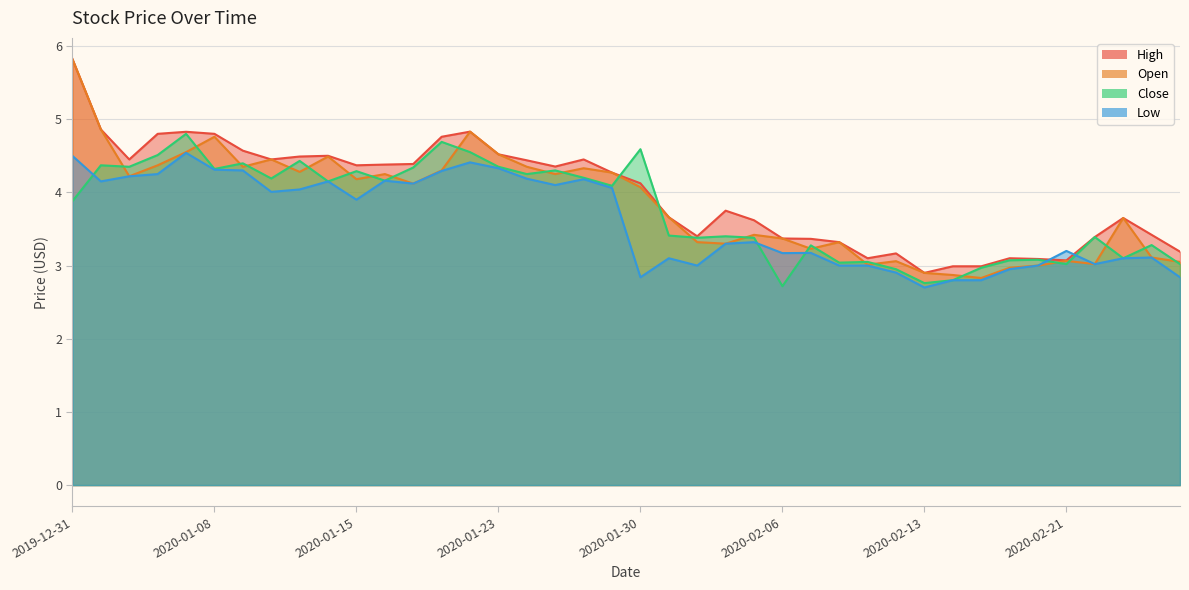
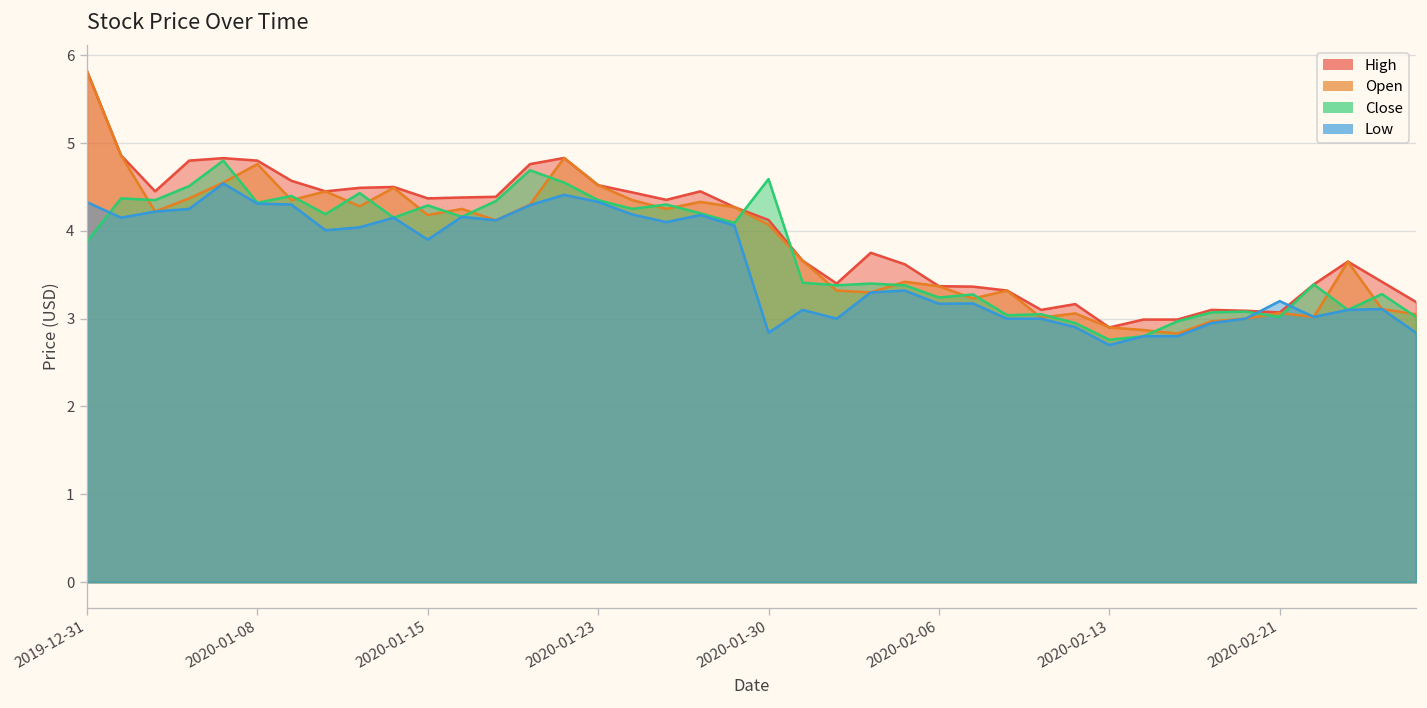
  {
    "Close": {
      "2019-12-31": 3.9,
      "2020-01-15": 4.3,
      "2020-01-30": 4.6,
-     "2020-02-06": 2.7,
+     "2020-02-06": 3.2,
      "2020-02-13": 2.8,
      "2020-02-21": 3.0
    },
    "Low": {
-     "2019-12-31": 4.5,
+     "2019-12-31": 4.3,
      "2020-01-15": 3.9,
      "2020-01-30": 2.8,
      "2020-02-06": 3.2,
      "2020-02-13": 2.7,
      "2020-02-21": 3.2
    }
  }
